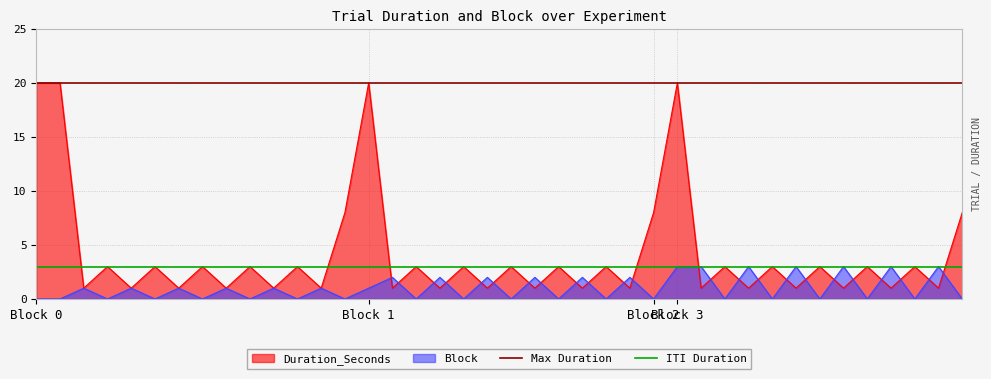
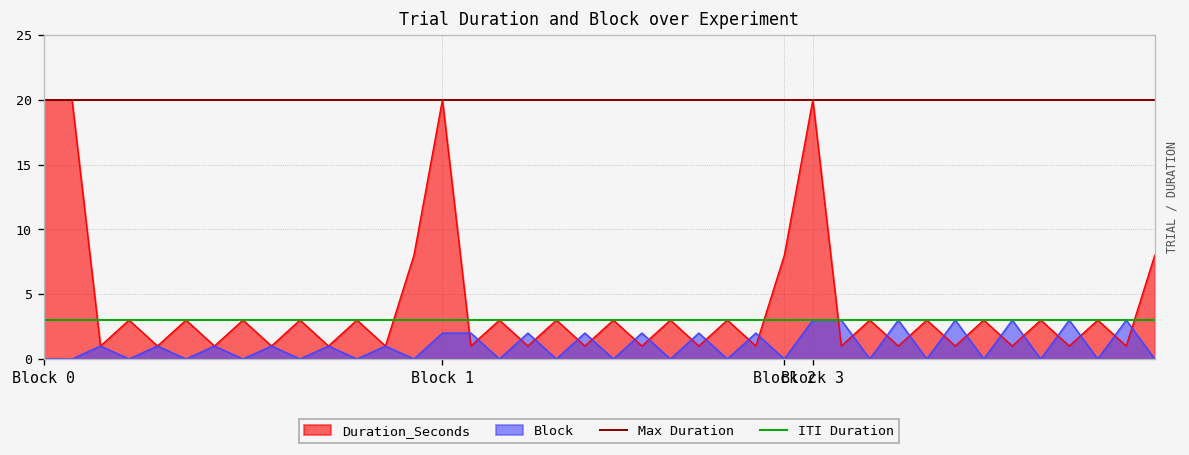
  {
    "Duration_Seconds": {
      "Block 0": 20,
      "Block 1": 20
    },
    "Block": {
      "Block 0": 0,
-     "Block 1": 1
+     "Block 1": 2
    }
  }
